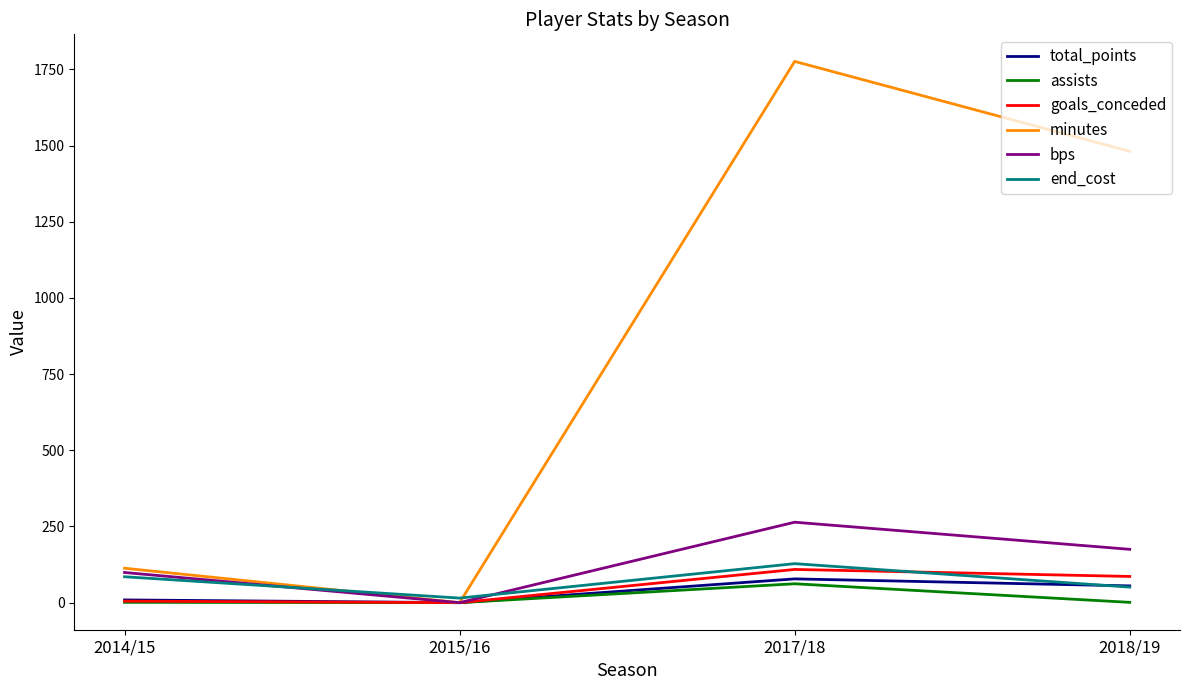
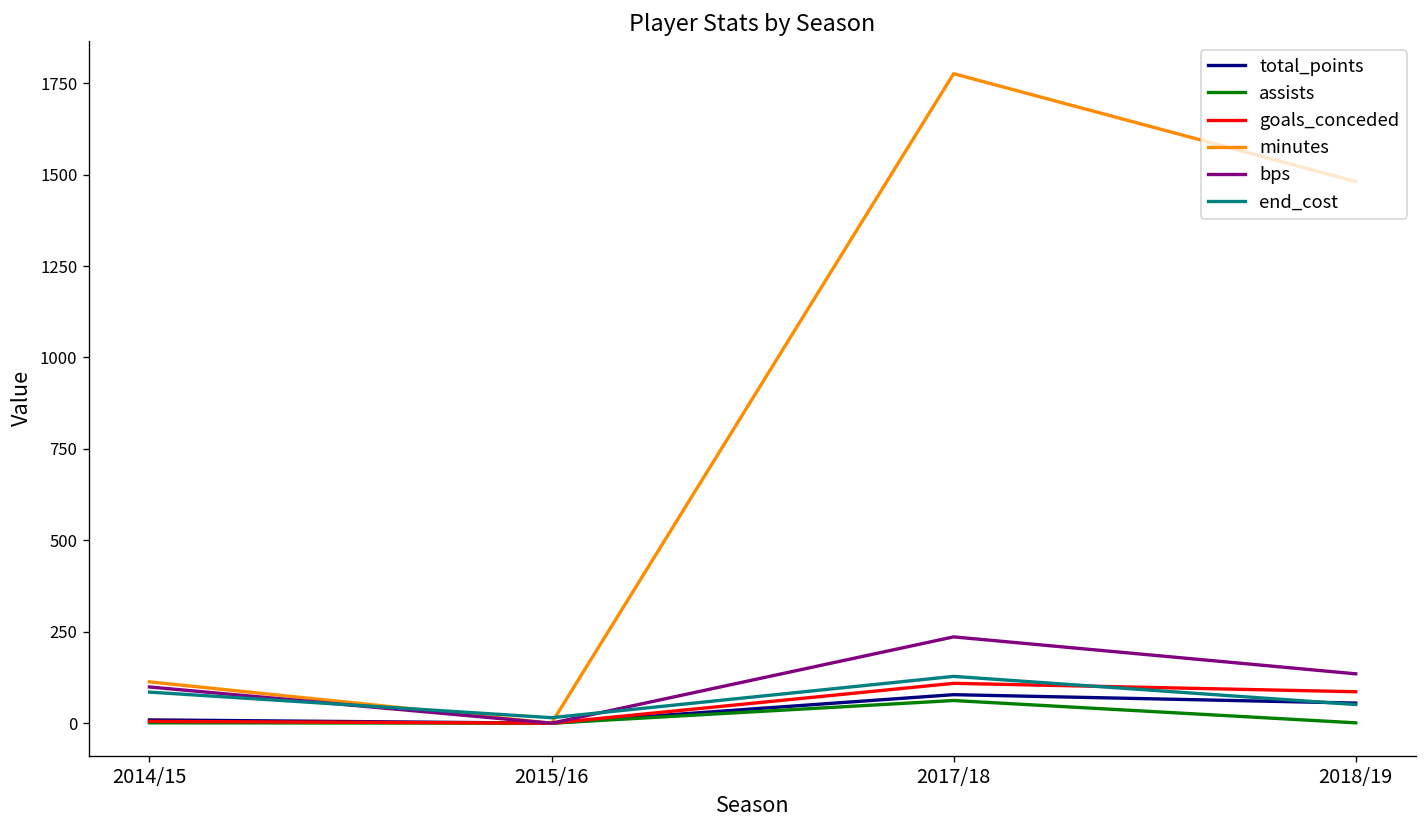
  {
    "total_points": {
      "2017/18": 80
    },
    "assists": {
      "2017/18": 60,
      "2018/19": 0
    },
    "goals_conceded": {
      "2017/18": 110,
      "2018/19": 90
    },
    "minutes": {
      "2014/15": 110,
      "2017/18": 1780
    },
    "bps": {
      "2014/15": 100,
-     "2017/18": 260,
-     "2018/19": 180
+     "2017/18": 240,
+     "2018/19": 140
    },
    "end_cost": {
      "2014/15": 90,
      "2015/16": 20,
      "2017/18": 130
    }
  }
